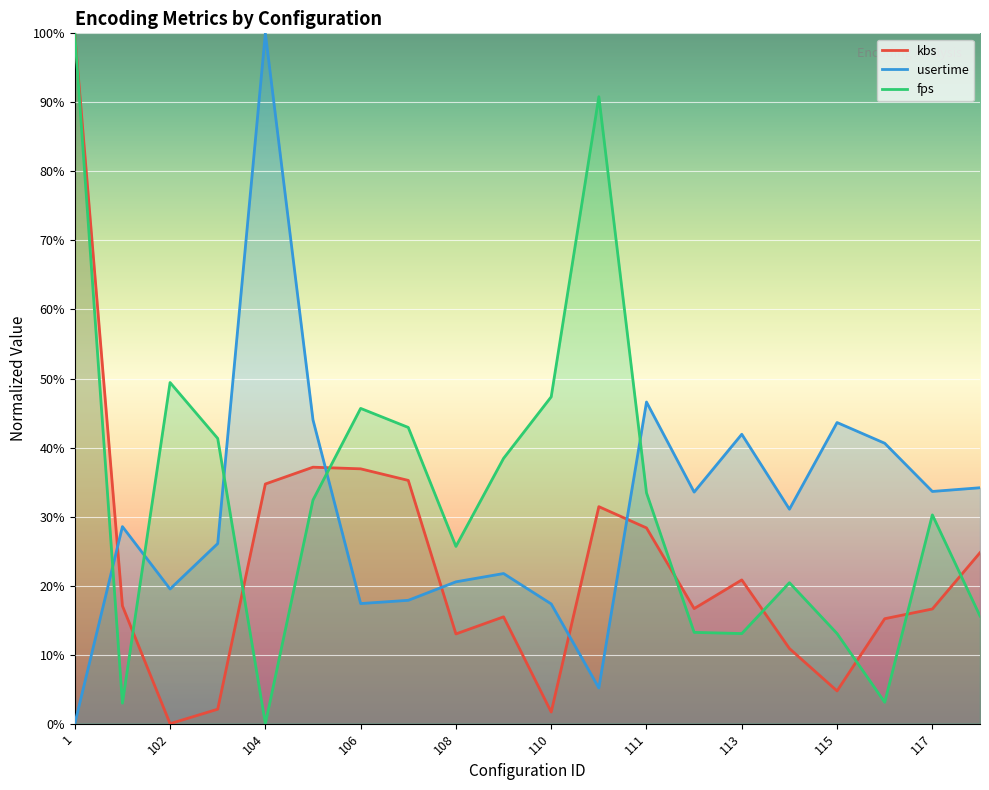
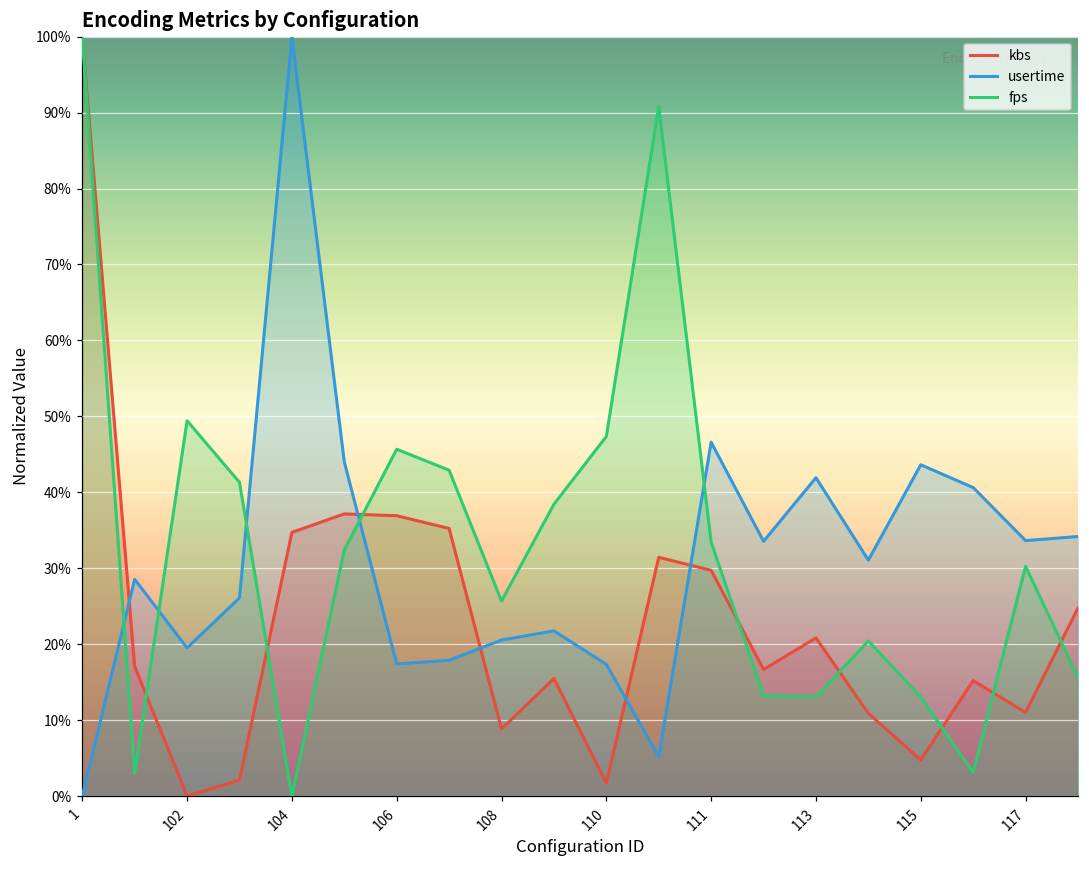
  {
    "kbs": {
      "102": "0%",
      "104": "35%",
      "106": "37%",
-     "108": "13%",
+     "108": "9%",
      "110": "2%",
-     "111": "28%",
+     "111": "30%",
      "113": "21%",
      "115": "5%",
-     "117": "17%"
+     "117": "11%"
    }
  }
